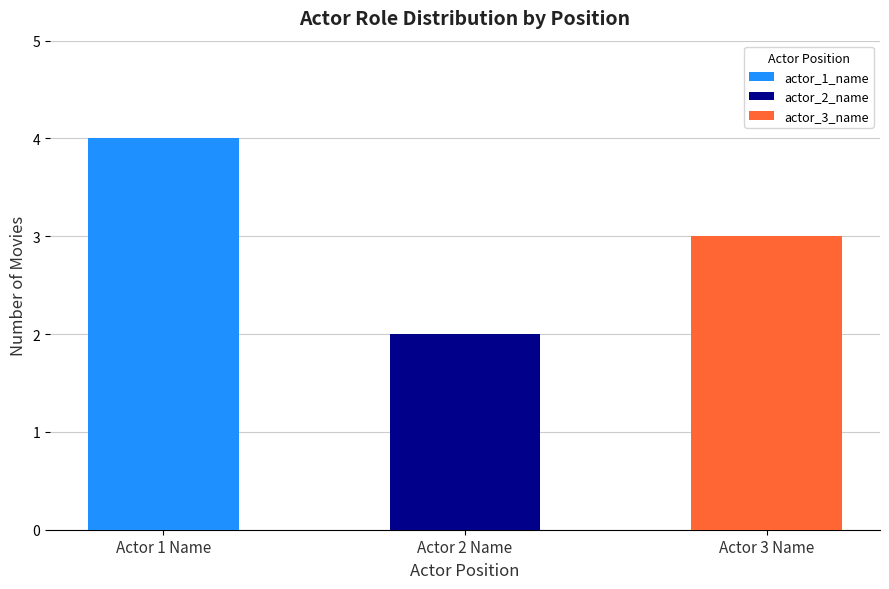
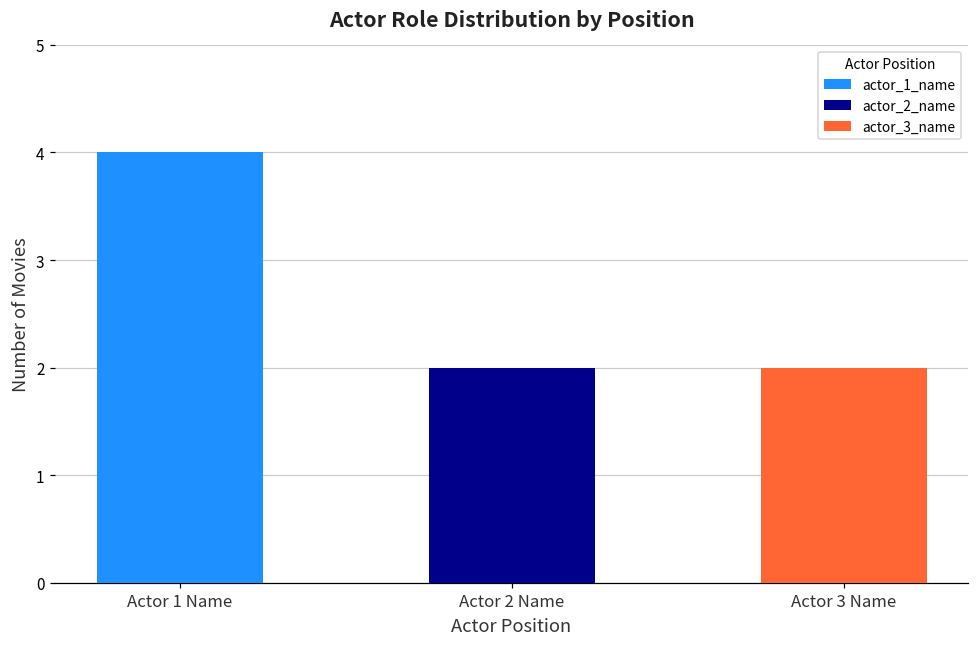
  {
    "Actor 1 Name": 4,
    "Actor 2 Name": 2,
-   "Actor 3 Name": 3
+   "Actor 3 Name": 2
  }
